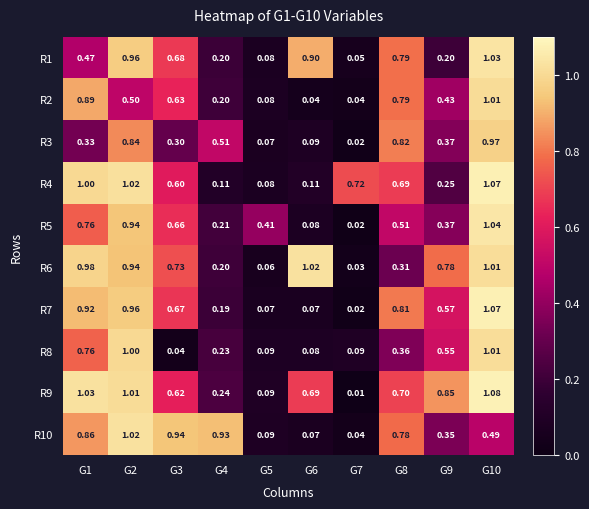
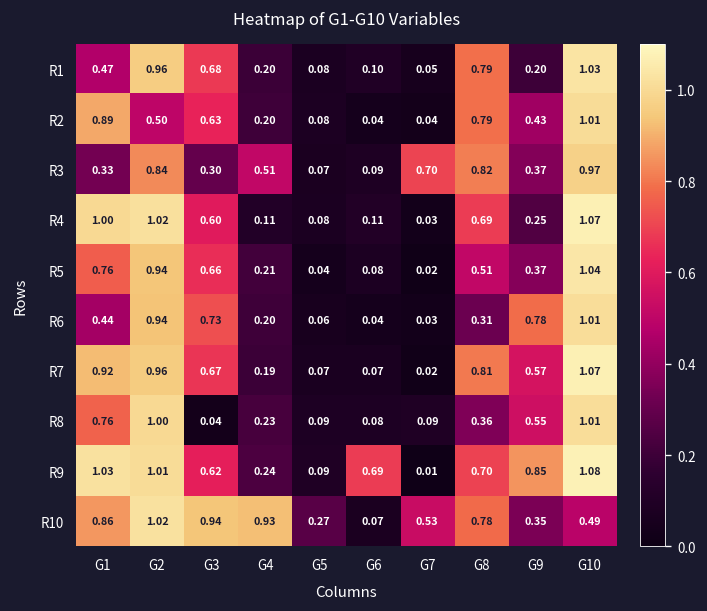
  {
    "R1": {
      "G1": 0.47,
      "G2": 0.96,
      "G3": 0.68,
      "G4": 0.20,
      "G5": 0.08,
-     "G6": 0.90,
+     "G6": 0.10,
      "G7": 0.05,
      "G8": 0.79,
      "G9": 0.20,
      "G10": 1.03
    },
    "R2": {
      "G1": 0.89,
      "G2": 0.50,
      "G3": 0.63,
      "G4": 0.20,
      "G5": 0.08,
      "G6": 0.04,
      "G7": 0.04,
      "G8": 0.79,
      "G9": 0.43,
      "G10": 1.01
    },
    "R3": {
      "G1": 0.33,
      "G2": 0.84,
      "G3": 0.30,
      "G4": 0.51,
      "G5": 0.07,
      "G6": 0.09,
-     "G7": 0.02,
+     "G7": 0.70,
      "G8": 0.82,
      "G9": 0.37,
      "G10": 0.97
    },
    "R4": {
      "G1": 1.00,
      "G2": 1.02,
      "G3": 0.60,
      "G4": 0.11,
      "G5": 0.08,
      "G6": 0.11,
-     "G7": 0.72,
+     "G7": 0.03,
      "G8": 0.69,
      "G9": 0.25,
      "G10": 1.07
    },
    "R5": {
      "G1": 0.76,
      "G2": 0.94,
      "G3": 0.66,
      "G4": 0.21,
-     "G5": 0.41,
+     "G5": 0.04,
      "G6": 0.08,
      "G7": 0.02,
      "G8": 0.51,
      "G9": 0.37,
      "G10": 1.04
    },
    "R6": {
-     "G1": 0.98,
+     "G1": 0.44,
      "G2": 0.94,
      "G3": 0.73,
      "G4": 0.20,
      "G5": 0.06,
-     "G6": 1.02,
+     "G6": 0.04,
      "G7": 0.03,
      "G8": 0.31,
      "G9": 0.78,
      "G10": 1.01
    },
    "R7": {
      "G1": 0.92,
      "G2": 0.96,
      "G3": 0.67,
      "G4": 0.19,
      "G5": 0.07,
      "G6": 0.07,
      "G7": 0.02,
      "G8": 0.81,
      "G9": 0.57,
      "G10": 1.07
    },
    "R8": {
      "G1": 0.76,
      "G2": 1.00,
      "G3": 0.04,
      "G4": 0.23,
      "G5": 0.09,
      "G6": 0.08,
      "G7": 0.09,
      "G8": 0.36,
      "G9": 0.55,
      "G10": 1.01
    },
    "R9": {
      "G1": 1.03,
      "G2": 1.01,
      "G3": 0.62,
      "G4": 0.24,
      "G5": 0.09,
      "G6": 0.69,
      "G7": 0.01,
      "G8": 0.70,
      "G9": 0.85,
      "G10": 1.08
    },
    "R10": {
      "G1": 0.86,
      "G2": 1.02,
      "G3": 0.94,
      "G4": 0.93,
-     "G5": 0.09,
+     "G5": 0.27,
      "G6": 0.07,
-     "G7": 0.04,
+     "G7": 0.53,
      "G8": 0.78,
      "G9": 0.35,
      "G10": 0.49
    }
  }
